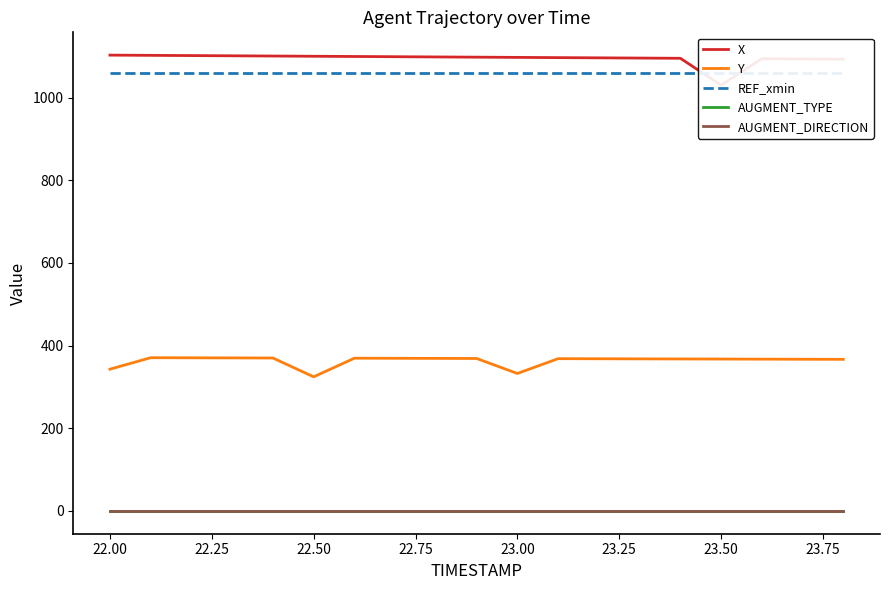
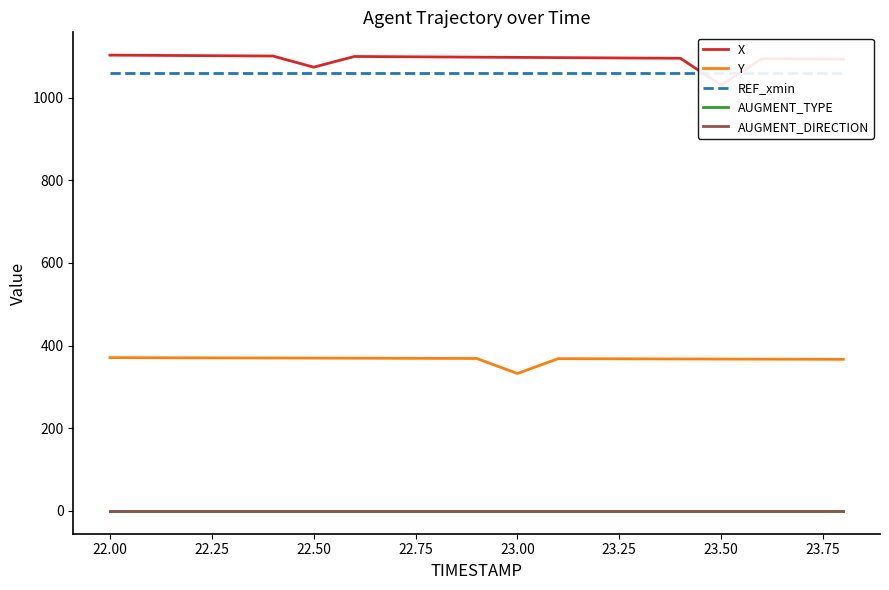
  {
    "X": {
      "22.00": 1100,
-     "22.50": 1100,
+     "22.50": 1070,
      "23.00": 1100
    },
    "Y": {
-     "22.00": 340,
-     "22.50": 320,
+     "22.00": 370,
+     "22.50": 370,
      "23.00": 330,
      "23.50": 370
    },
    "REF_xmin": {
      "22.00": 1060,
      "22.50": 1060,
      "23.00": 1060
    },
    "AUGMENT_DIRECTION": {
      "22.00": 0,
      "22.50": 0,
      "23.00": 0,
      "23.50": 0
    }
  }
